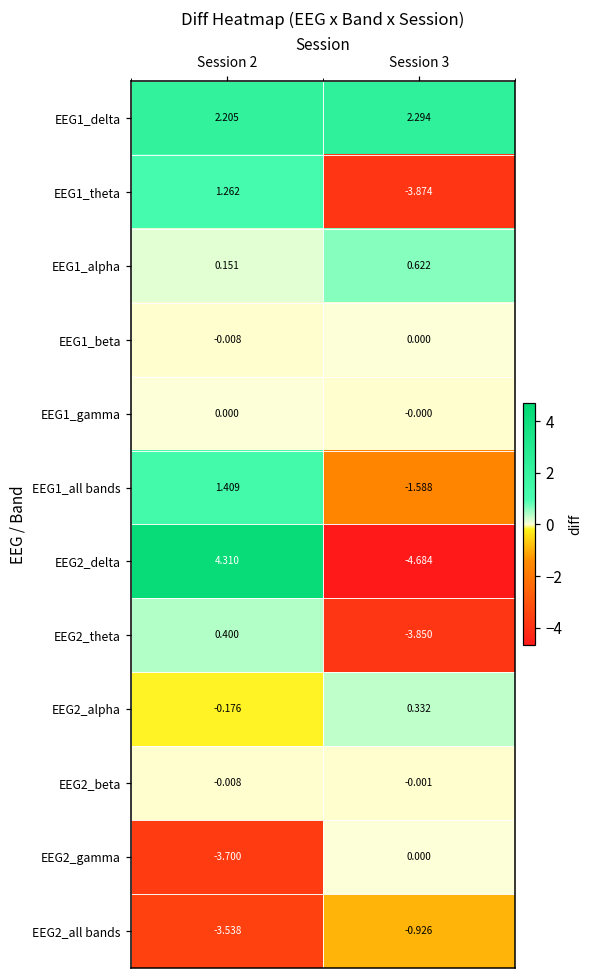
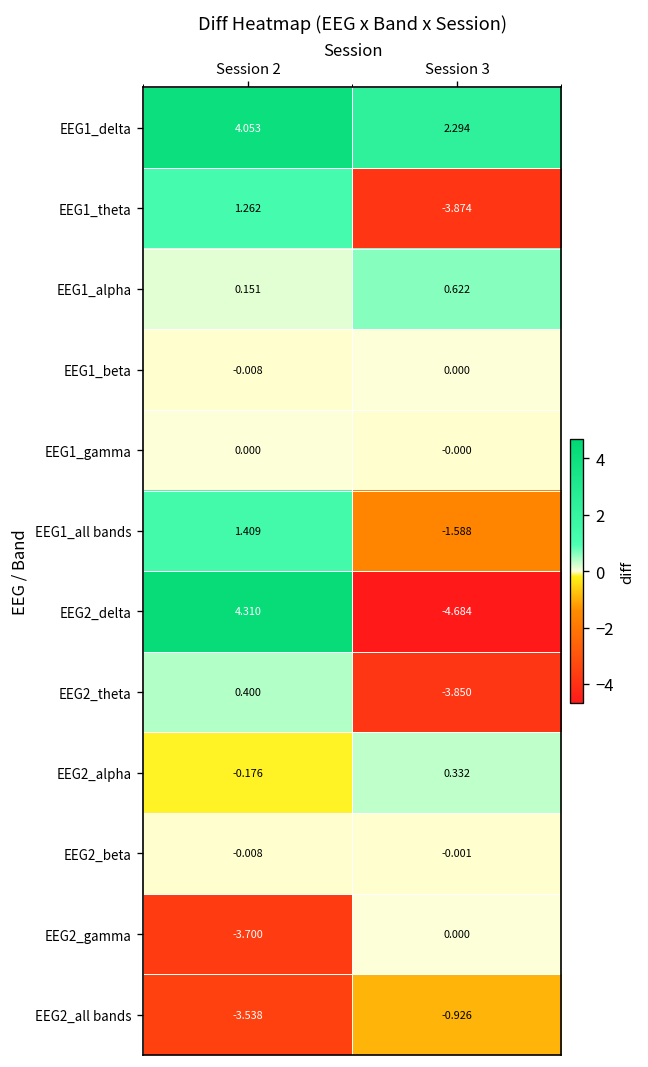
  {
    "EEG1_delta": {
-     "Session 2": 2.205,
+     "Session 2": 4.053,
      "Session 3": 2.294
    },
    "EEG1_theta": {
      "Session 2": 1.262,
      "Session 3": -3.874
    },
    "EEG1_alpha": {
      "Session 2": 0.151,
      "Session 3": 0.622
    },
    "EEG1_beta": {
      "Session 2": -0.008,
      "Session 3": 0.000
    },
    "EEG1_gamma": {
      "Session 2": 0.000,
      "Session 3": -0.000
    },
    "EEG1_all bands": {
      "Session 2": 1.409,
      "Session 3": -1.588
    },
    "EEG2_delta": {
      "Session 2": 4.310,
      "Session 3": -4.684
    },
    "EEG2_theta": {
      "Session 2": 0.400,
      "Session 3": -3.850
    },
    "EEG2_alpha": {
      "Session 2": -0.176,
      "Session 3": 0.332
    },
    "EEG2_beta": {
      "Session 2": -0.008,
      "Session 3": -0.001
    },
    "EEG2_gamma": {
      "Session 2": -3.700,
      "Session 3": 0.000
    },
    "EEG2_all bands": {
      "Session 2": -3.538,
      "Session 3": -0.926
    }
  }
